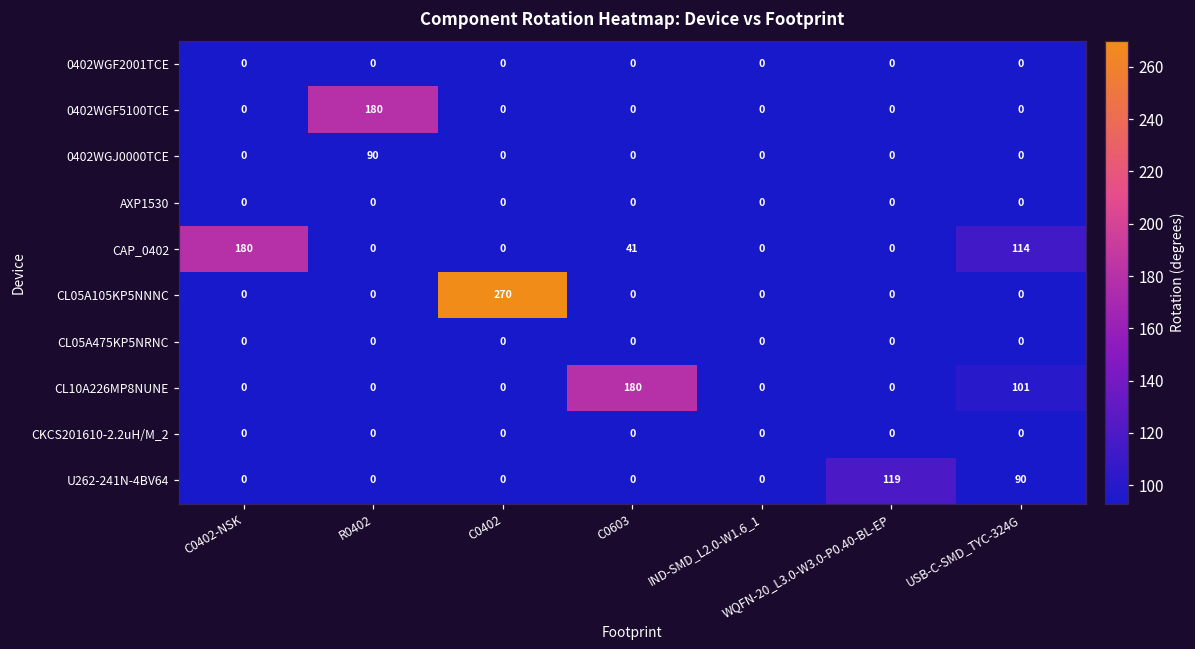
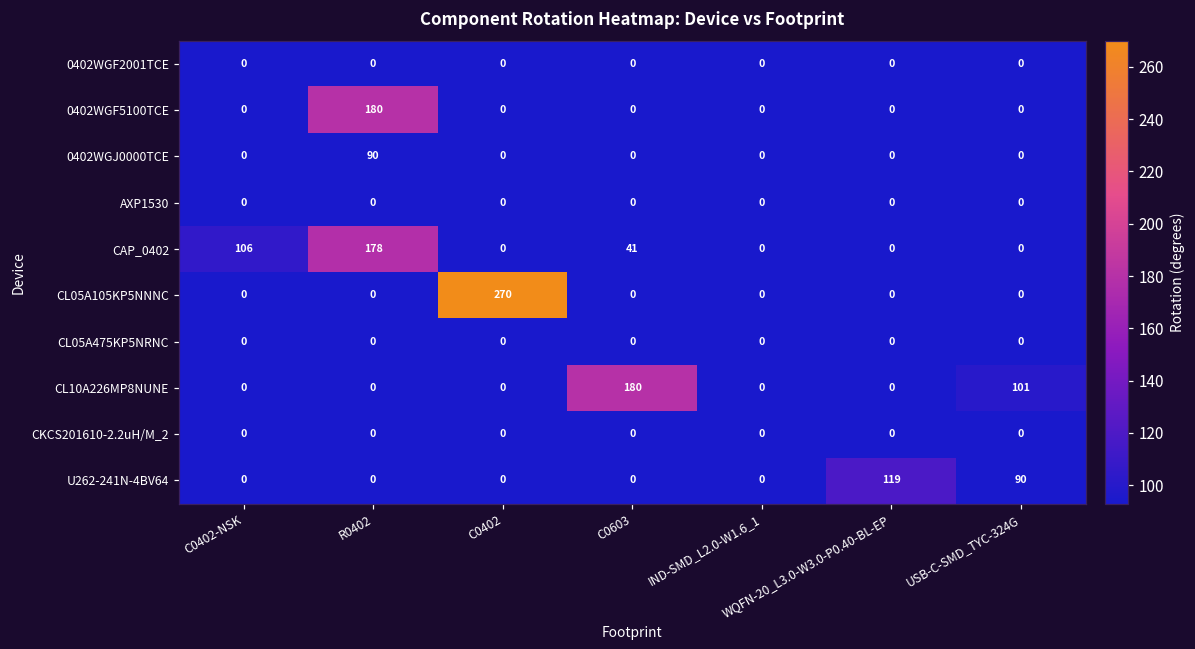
  {
    "0402WGF2001TCE": {
      "C0402-NSK": 0,
      "R0402": 0,
      "C0402": 0,
      "C0603": 0,
      "IND-SMD_L2.0-W1.6_1": 0,
      "WQFN-20_L3.0-W3.0-P0.40-BL-EP": 0,
      "USB-C-SMD_TYC-324G": 0
    },
    "0402WGF5100TCE": {
      "C0402-NSK": 0,
      "R0402": 180,
      "C0402": 0,
      "C0603": 0,
      "IND-SMD_L2.0-W1.6_1": 0,
      "WQFN-20_L3.0-W3.0-P0.40-BL-EP": 0,
      "USB-C-SMD_TYC-324G": 0
    },
    "0402WGJ0000TCE": {
      "C0402-NSK": 0,
      "R0402": 90,
      "C0402": 0,
      "C0603": 0,
      "IND-SMD_L2.0-W1.6_1": 0,
      "WQFN-20_L3.0-W3.0-P0.40-BL-EP": 0,
      "USB-C-SMD_TYC-324G": 0
    },
    "AXP1530": {
      "C0402-NSK": 0,
      "R0402": 0,
      "C0402": 0,
      "C0603": 0,
      "IND-SMD_L2.0-W1.6_1": 0,
      "WQFN-20_L3.0-W3.0-P0.40-BL-EP": 0,
      "USB-C-SMD_TYC-324G": 0
    },
    "CAP_0402": {
-     "C0402-NSK": 180,
-     "R0402": 0,
+     "C0402-NSK": 106,
+     "R0402": 178,
      "C0402": 0,
      "C0603": 41,
      "IND-SMD_L2.0-W1.6_1": 0,
      "WQFN-20_L3.0-W3.0-P0.40-BL-EP": 0,
-     "USB-C-SMD_TYC-324G": 114
+     "USB-C-SMD_TYC-324G": 0
    },
    "CL05A105KP5NNNC": {
      "C0402-NSK": 0,
      "R0402": 0,
      "C0402": 270,
      "C0603": 0,
      "IND-SMD_L2.0-W1.6_1": 0,
      "WQFN-20_L3.0-W3.0-P0.40-BL-EP": 0,
      "USB-C-SMD_TYC-324G": 0
    },
    "CL05A475KP5NRNC": {
      "C0402-NSK": 0,
      "R0402": 0,
      "C0402": 0,
      "C0603": 0,
      "IND-SMD_L2.0-W1.6_1": 0,
      "WQFN-20_L3.0-W3.0-P0.40-BL-EP": 0,
      "USB-C-SMD_TYC-324G": 0
    },
    "CL10A226MP8NUNE": {
      "C0402-NSK": 0,
      "R0402": 0,
      "C0402": 0,
      "C0603": 180,
      "IND-SMD_L2.0-W1.6_1": 0,
      "WQFN-20_L3.0-W3.0-P0.40-BL-EP": 0,
      "USB-C-SMD_TYC-324G": 101
    },
    "CKCS201610-2.2uH/M_2": {
      "C0402-NSK": 0,
      "R0402": 0,
      "C0402": 0,
      "C0603": 0,
      "IND-SMD_L2.0-W1.6_1": 0,
      "WQFN-20_L3.0-W3.0-P0.40-BL-EP": 0,
      "USB-C-SMD_TYC-324G": 0
    },
    "U262-241N-4BV64": {
      "C0402-NSK": 0,
      "R0402": 0,
      "C0402": 0,
      "C0603": 0,
      "IND-SMD_L2.0-W1.6_1": 0,
      "WQFN-20_L3.0-W3.0-P0.40-BL-EP": 119,
      "USB-C-SMD_TYC-324G": 90
    }
  }
